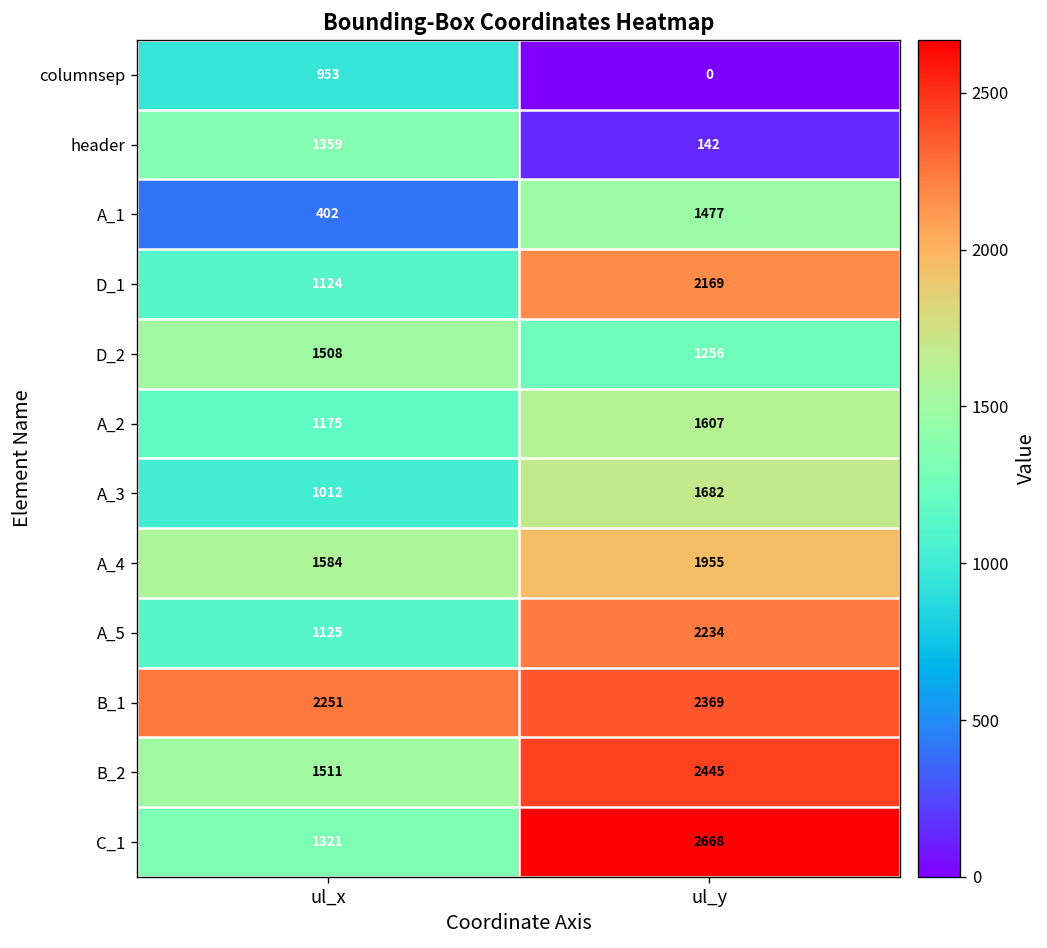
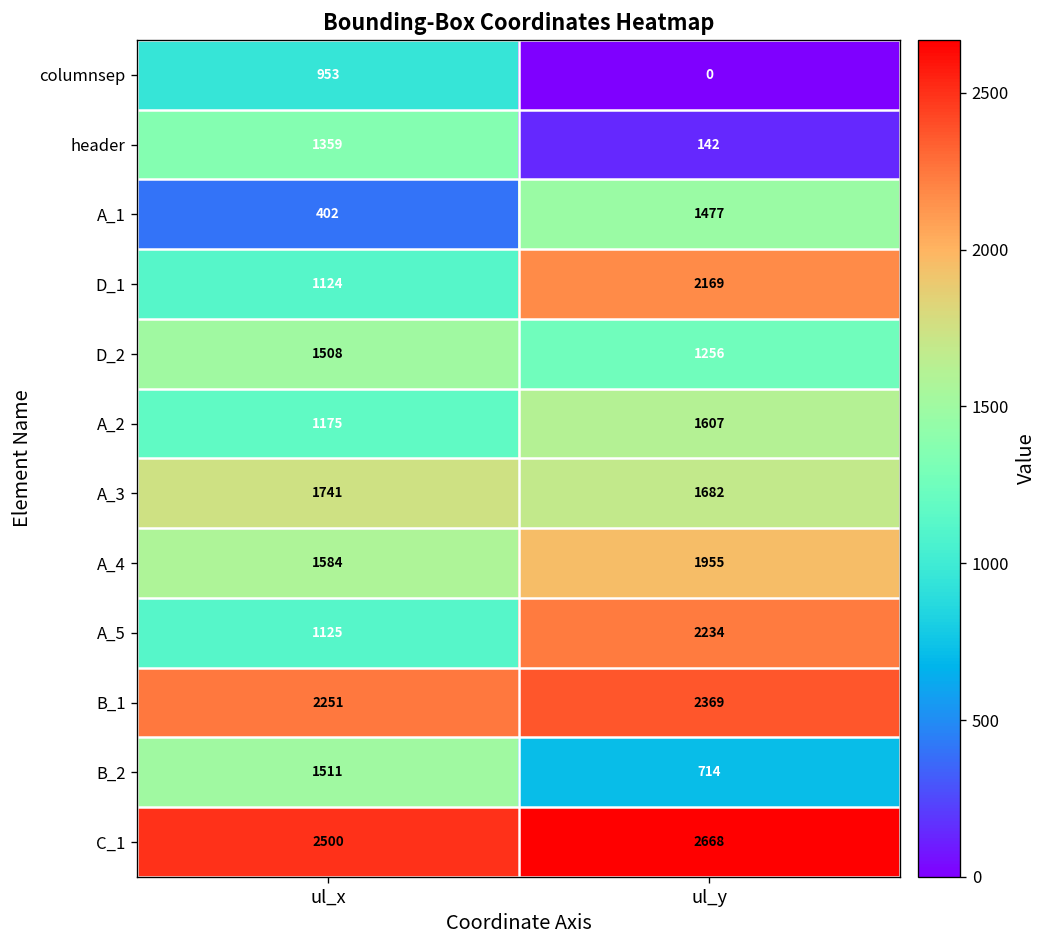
  {
    "columnsep": {
      "ul_x": 953,
      "ul_y": 0
    },
    "header": {
      "ul_x": 1359,
      "ul_y": 142
    },
    "A_1": {
      "ul_x": 402,
      "ul_y": 1477
    },
    "D_1": {
      "ul_x": 1124,
      "ul_y": 2169
    },
    "D_2": {
      "ul_x": 1508,
      "ul_y": 1256
    },
    "A_2": {
      "ul_x": 1175,
      "ul_y": 1607
    },
    "A_3": {
-     "ul_x": 1012,
+     "ul_x": 1741,
      "ul_y": 1682
    },
    "A_4": {
      "ul_x": 1584,
      "ul_y": 1955
    },
    "A_5": {
      "ul_x": 1125,
      "ul_y": 2234
    },
    "B_1": {
      "ul_x": 2251,
      "ul_y": 2369
    },
    "B_2": {
      "ul_x": 1511,
-     "ul_y": 2445
+     "ul_y": 714
    },
    "C_1": {
-     "ul_x": 1321,
+     "ul_x": 2500,
      "ul_y": 2668
    }
  }
